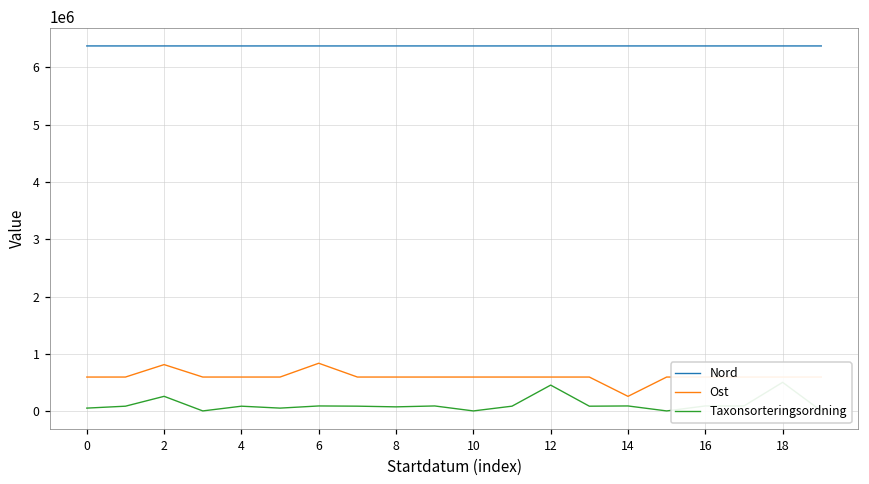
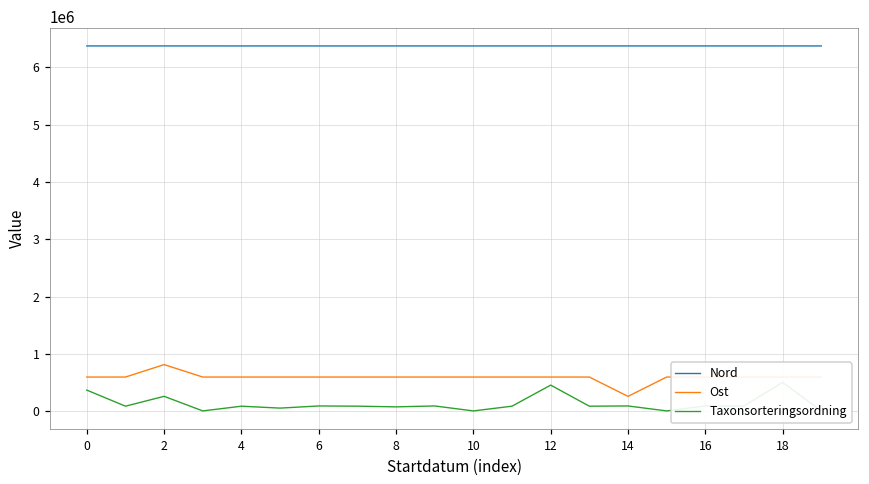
  {
    "Nord": {
      "0": 6400000,
      "2": 6400000,
      "4": 6400000,
      "6": 6400000,
      "8": 6400000,
      "10": 6400000,
      "12": 6400000,
      "14": 6400000,
      "16": 6400000,
      "18": 6400000
    },
    "Ost": {
      "0": 600000,
      "2": 800000,
      "4": 600000,
-     "6": 800000,
+     "6": 600000,
      "8": 600000,
      "10": 600000,
      "12": 600000,
      "14": 300000
    },
    "Taxonsorteringsordning": {
-     "0": 100000,
+     "0": 400000,
      "2": 300000,
      "4": 100000,
      "6": 100000,
      "8": 100000,
      "10": 0,
      "12": 500000,
      "14": 100000
    }
  }
